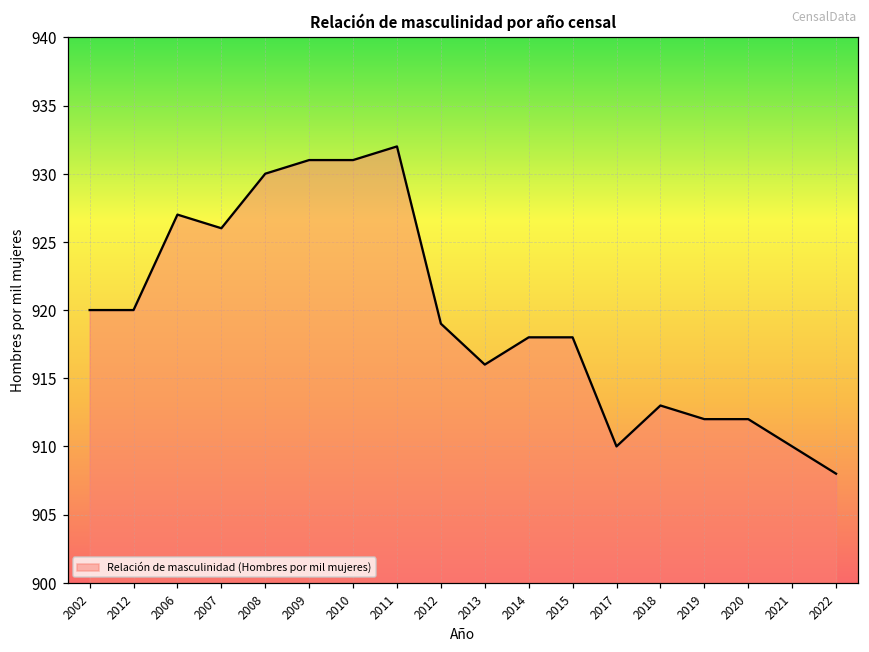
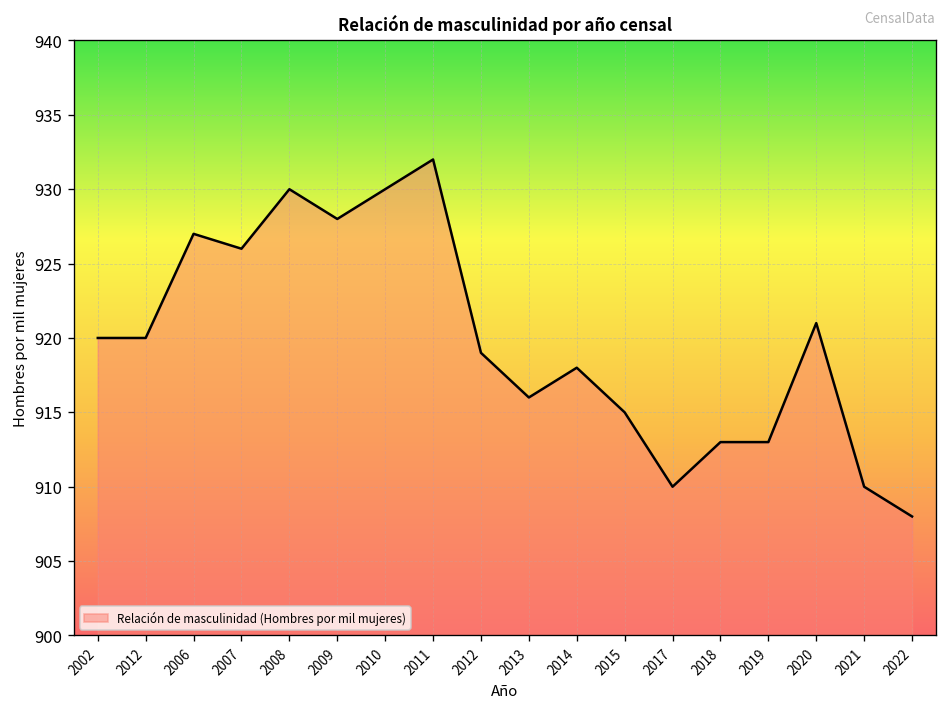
  {
    "2002": 920,
    "2006": 927,
    "2007": 926,
    "2008": 930,
-   "2009": 931,
-   "2010": 931,
+   "2009": 928,
+   "2010": 930,
    "2011": 932,
    "2013": 916,
    "2014": 918,
-   "2015": 918,
+   "2015": 915,
    "2017": 910,
    "2018": 913,
-   "2019": 912,
-   "2020": 912,
+   "2019": 913,
+   "2020": 921,
    "2021": 910,
    "2022": 908
  }
